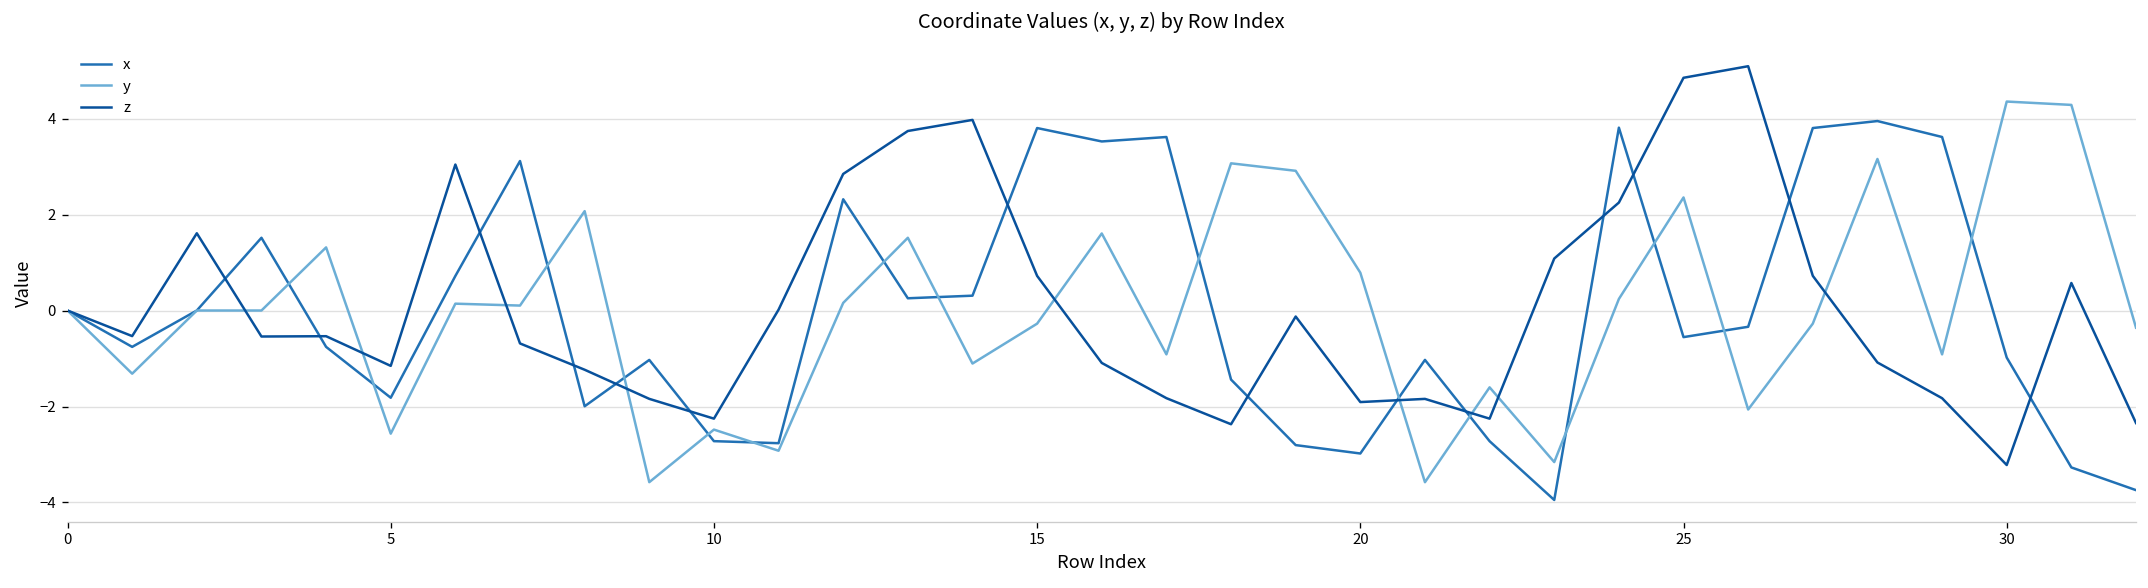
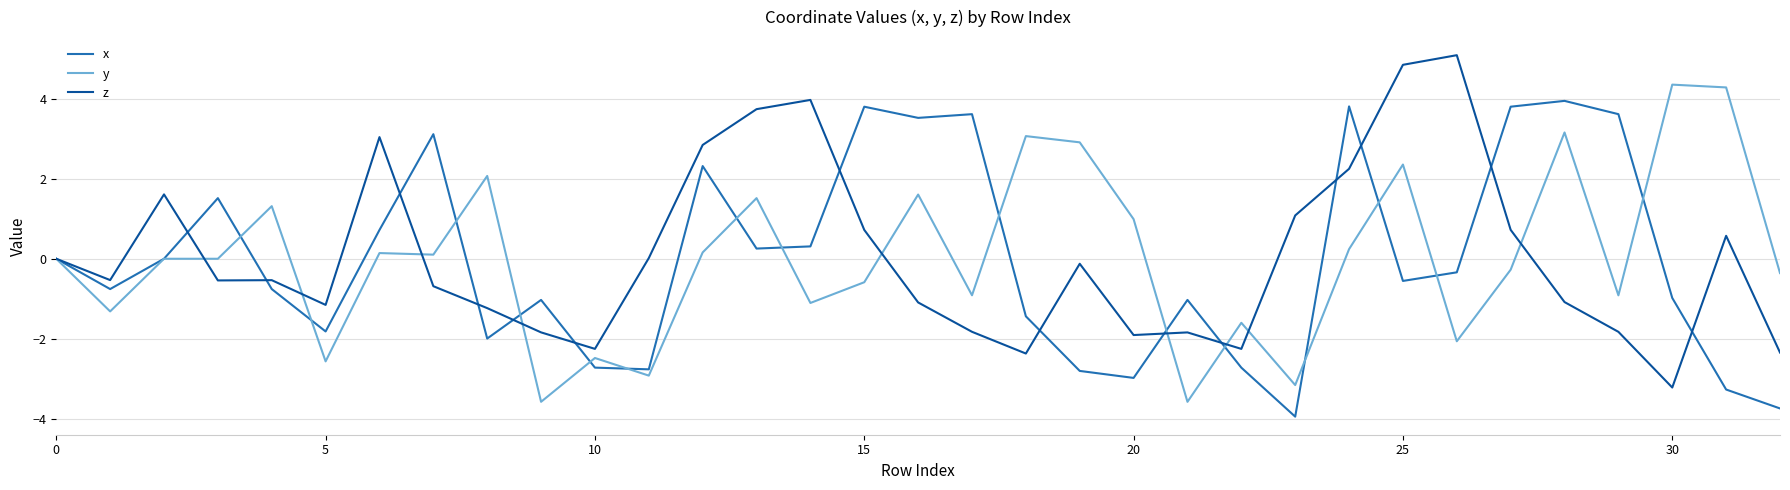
  {
    "y": {
      "5": -2.6,
      "10": -2.5,
-     "15": -0.3,
-     "20": 0.8,
+     "15": -0.6,
+     "20": 1.0,
      "25": 2.4,
      "30": 4.4
    }
  }
